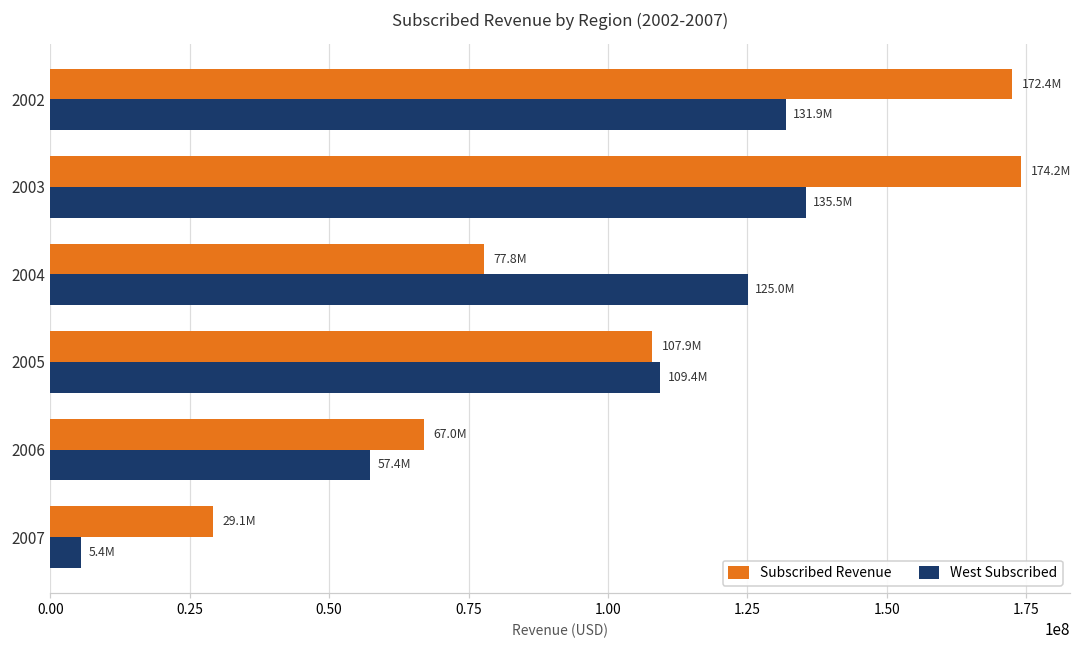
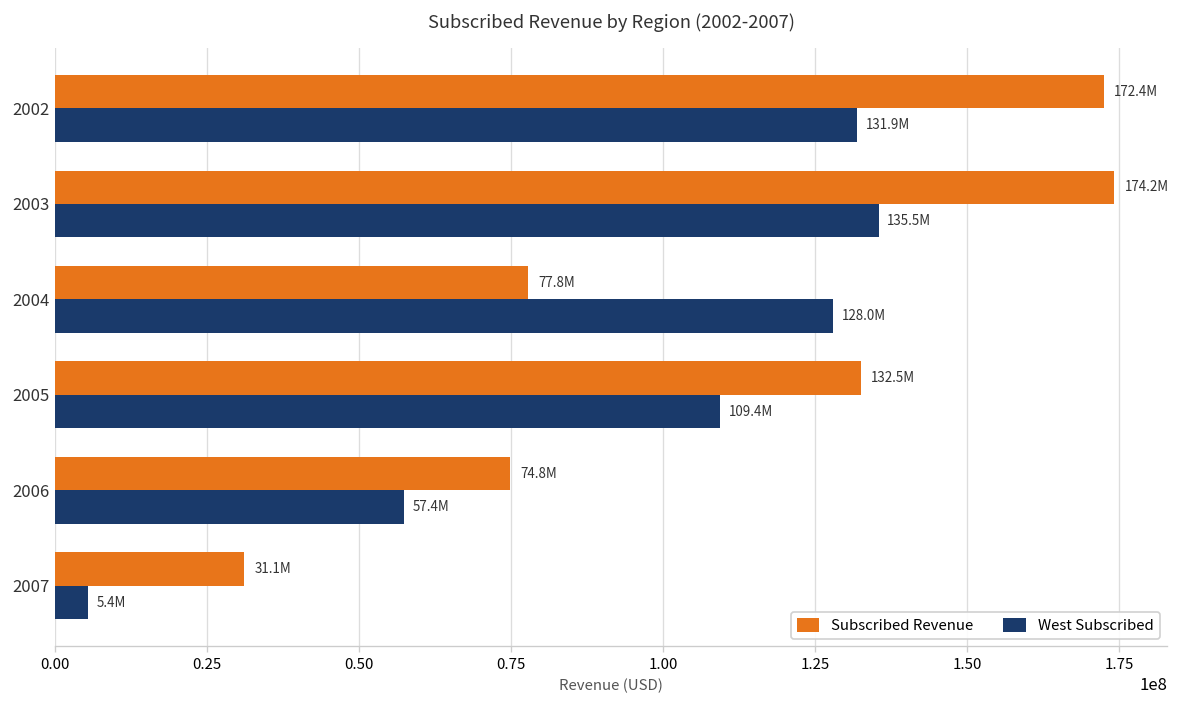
  {
    "Subscribed Revenue": {
      "2002": "172.4M",
      "2003": "174.2M",
      "2004": "77.8M",
-     "2005": "107.9M",
-     "2006": "67.0M",
-     "2007": "29.1M"
+     "2005": "132.5M",
+     "2006": "74.8M",
+     "2007": "31.1M"
    },
    "West Subscribed": {
      "2002": "131.9M",
      "2003": "135.5M",
-     "2004": "125.0M",
+     "2004": "128.0M",
      "2005": "109.4M",
      "2006": "57.4M",
      "2007": "5.4M"
    }
  }
